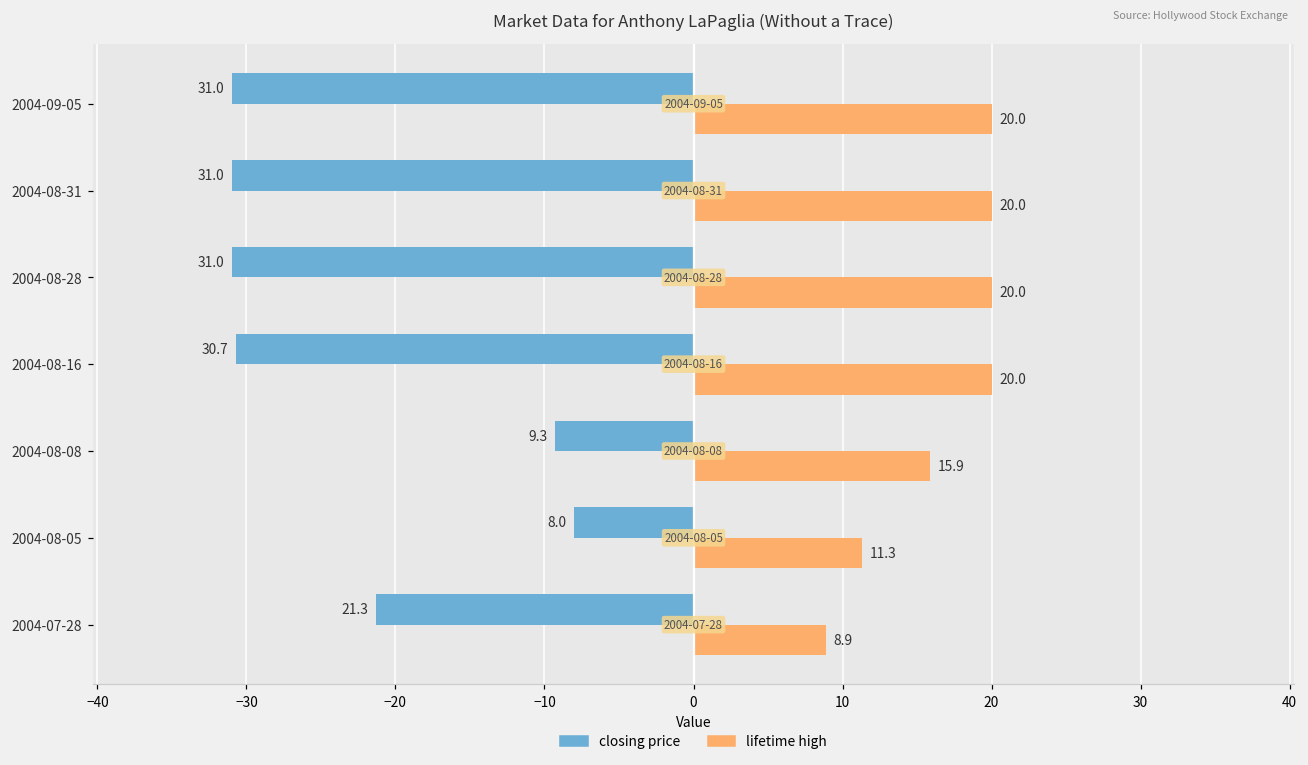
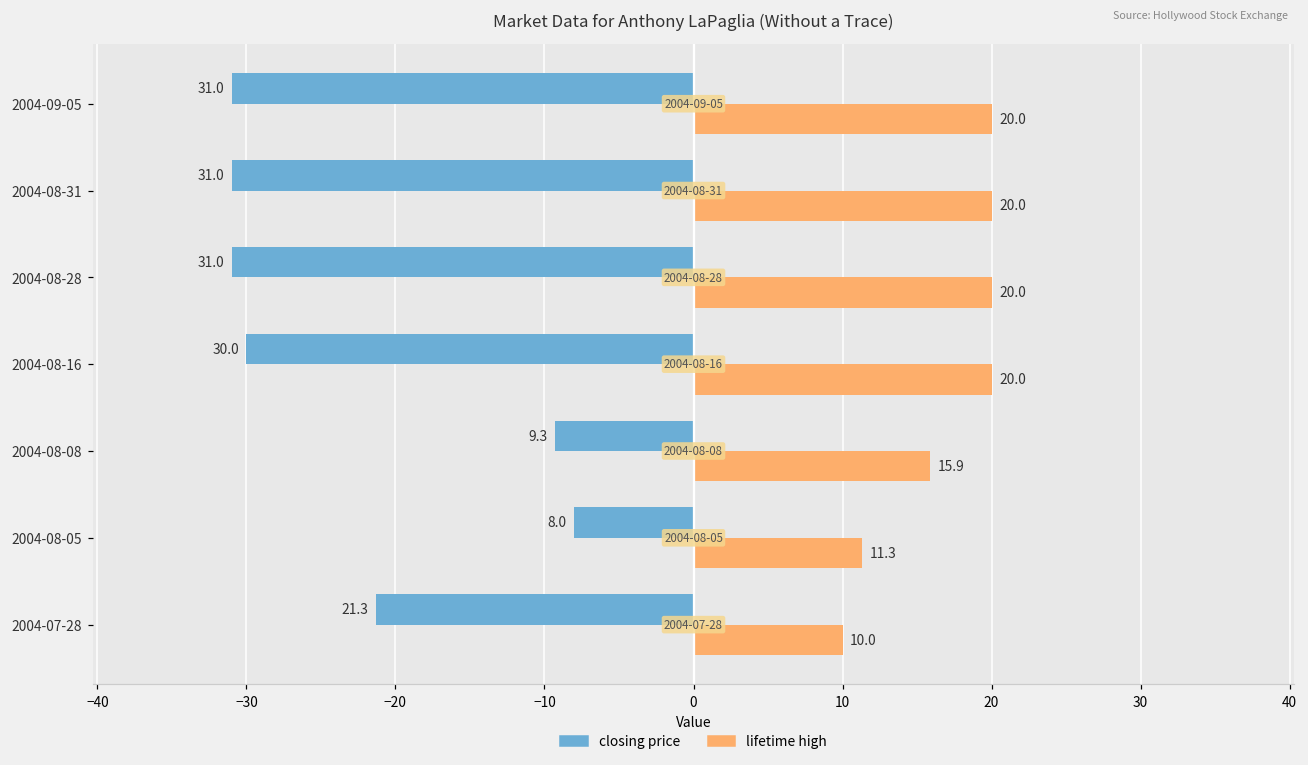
  {
    "closing price": {
-     "2004-08-16": 30.7
+     "2004-08-16": 30.0
    },
    "lifetime high": {
      "2004-09-05": 20.0,
      "2004-08-31": 20.0,
      "2004-08-28": 20.0,
      "2004-08-16": 20.0,
      "2004-08-08": 15.9,
      "2004-08-05": 11.3,
-     "2004-07-28": 8.9
+     "2004-07-28": 10.0
    }
  }
